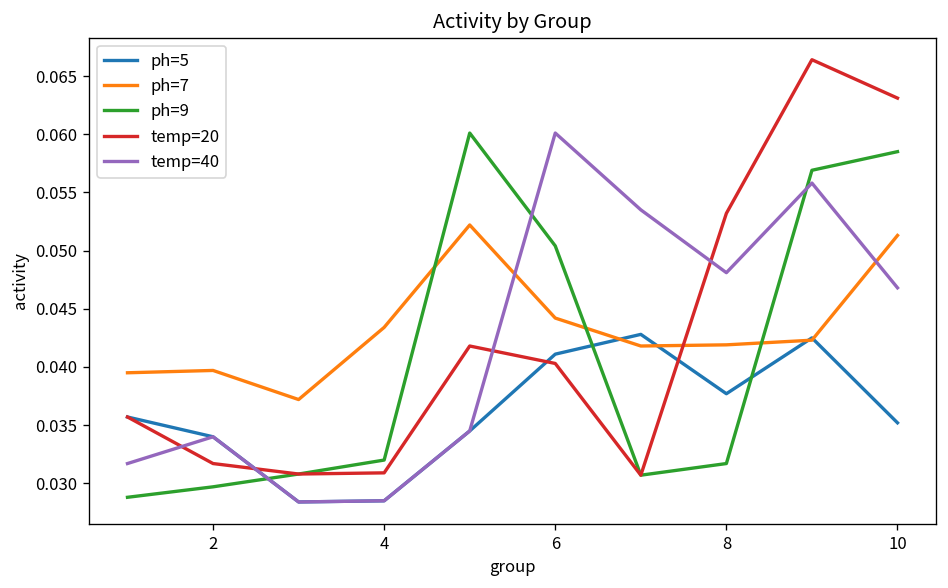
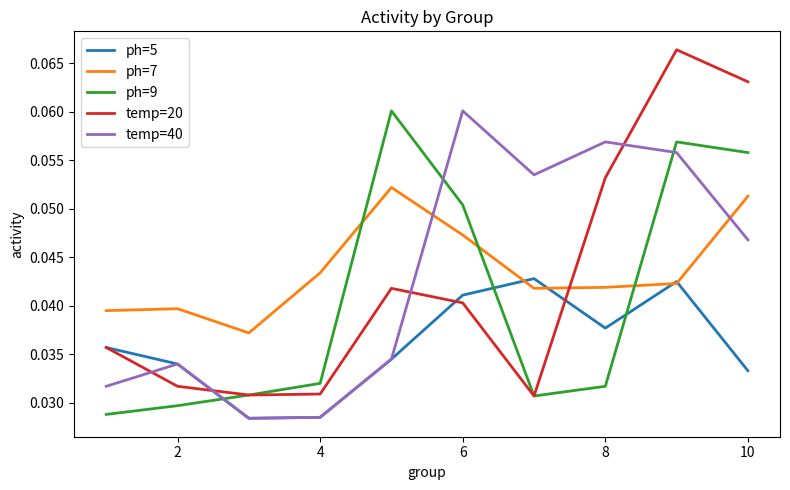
  {
    "ph=5": {
      "6": 0.041,
      "8": 0.038,
-     "10": 0.035
+     "10": 0.033
    },
    "ph=7": {
      "2": 0.040,
      "4": 0.043,
-     "6": 0.044,
+     "6": 0.047,
      "8": 0.042,
      "10": 0.051
    },
    "ph=9": {
      "2": 0.030,
      "4": 0.032,
      "6": 0.050,
      "8": 0.032,
-     "10": 0.059
+     "10": 0.056
    },
    "temp=20": {
      "2": 0.032,
      "4": 0.031,
      "6": 0.040,
      "8": 0.053,
      "10": 0.063
    },
    "temp=40": {
      "6": 0.060,
-     "8": 0.048,
+     "8": 0.057,
      "10": 0.047
    }
  }
